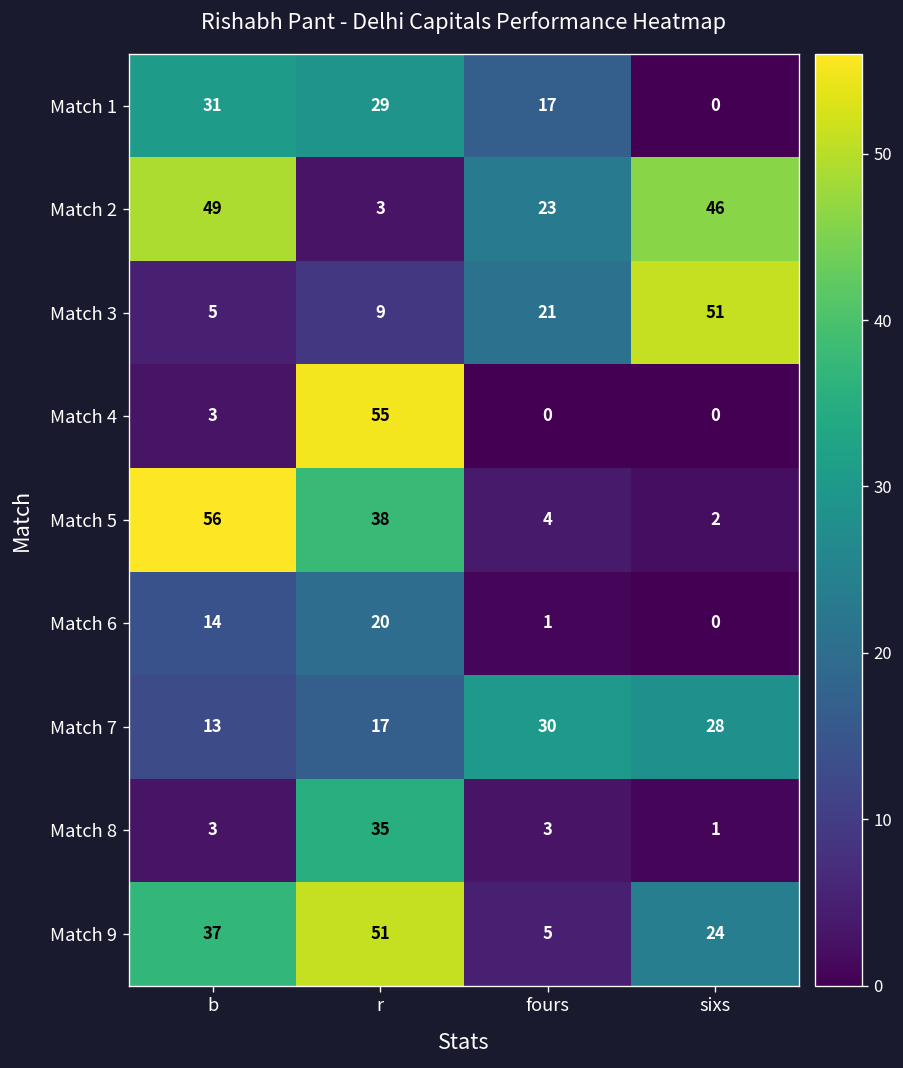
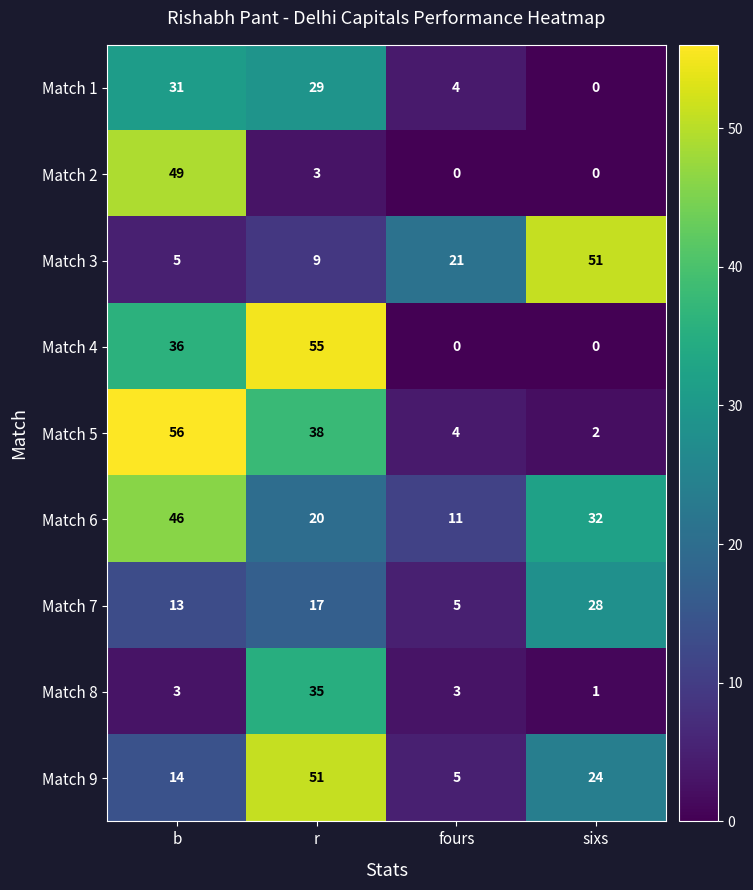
  {
    "Match 1": {
      "b": 31,
      "r": 29,
-     "fours": 17,
+     "fours": 4,
      "sixs": 0
    },
    "Match 2": {
      "b": 49,
      "r": 3,
-     "fours": 23,
-     "sixs": 46
+     "fours": 0,
+     "sixs": 0
    },
    "Match 3": {
      "b": 5,
      "r": 9,
      "fours": 21,
      "sixs": 51
    },
    "Match 4": {
-     "b": 3,
+     "b": 36,
      "r": 55,
      "fours": 0,
      "sixs": 0
    },
    "Match 5": {
      "b": 56,
      "r": 38,
      "fours": 4,
      "sixs": 2
    },
    "Match 6": {
-     "b": 14,
+     "b": 46,
      "r": 20,
-     "fours": 1,
-     "sixs": 0
+     "fours": 11,
+     "sixs": 32
    },
    "Match 7": {
      "b": 13,
      "r": 17,
-     "fours": 30,
+     "fours": 5,
      "sixs": 28
    },
    "Match 8": {
      "b": 3,
      "r": 35,
      "fours": 3,
      "sixs": 1
    },
    "Match 9": {
-     "b": 37,
+     "b": 14,
      "r": 51,
      "fours": 5,
      "sixs": 24
    }
  }
